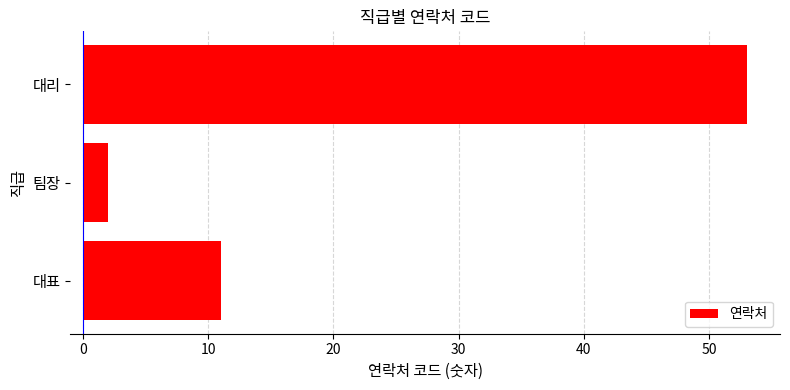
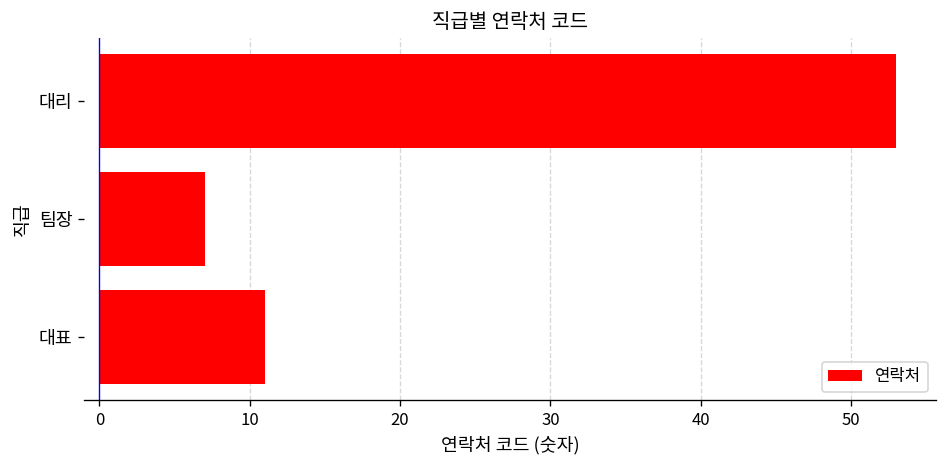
  {
    "대리": 53,
-   "팀장": 2,
+   "팀장": 7,
    "대표": 11
  }
